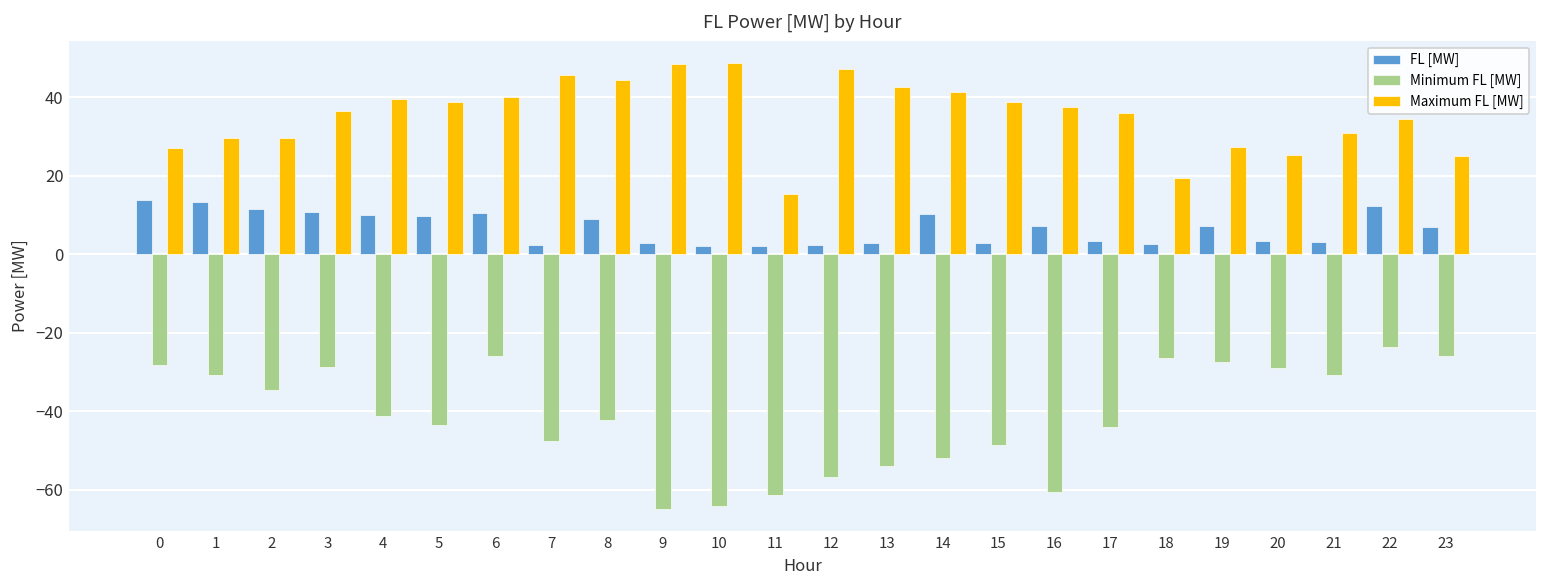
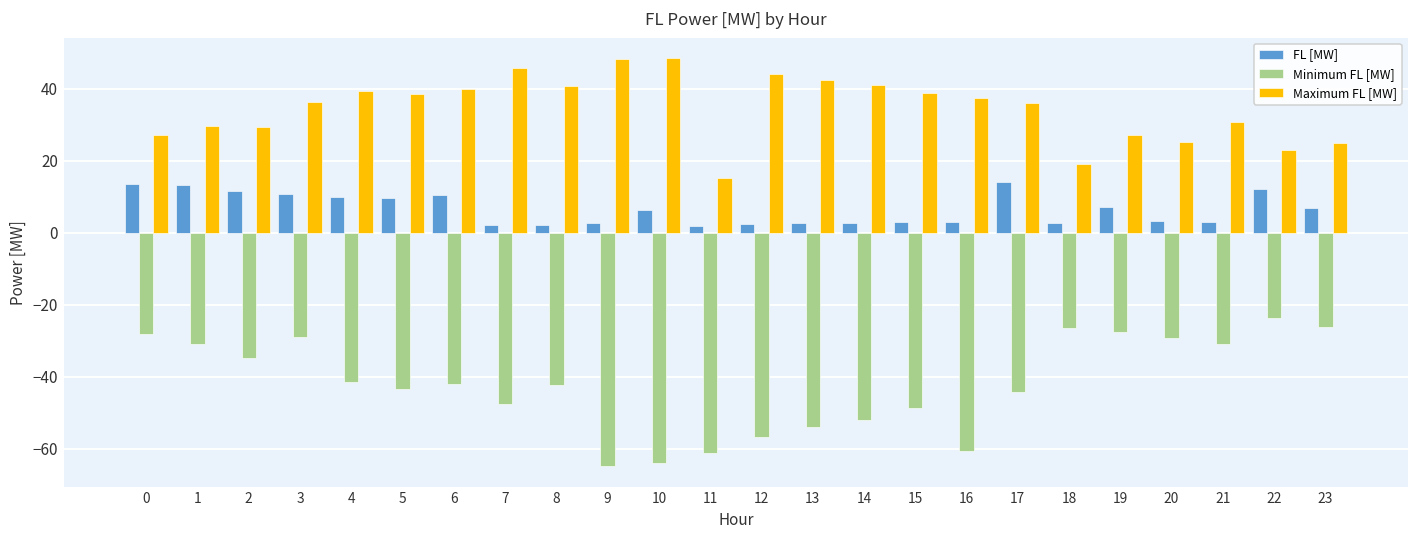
  {
    "FL [MW]": {
      "0": 14,
      "1": 13,
      "2": 12,
      "3": 11,
      "4": 10,
      "5": 10,
      "6": 10,
      "7": 2,
-     "8": 9,
+     "8": 2,
      "9": 3,
-     "10": 2,
+     "10": 6,
      "11": 2,
      "12": 2,
      "13": 3,
-     "14": 10,
+     "14": 3,
      "15": 3,
-     "16": 7,
-     "17": 3,
+     "16": 3,
+     "17": 14,
      "18": 3,
      "19": 7,
      "20": 3,
      "21": 3,
      "22": 12,
      "23": 7
    },
    "Minimum FL [MW]": {
      "0": -28,
      "1": -31,
      "2": -35,
      "3": -29,
      "4": -41,
      "5": -44,
-     "6": -26,
+     "6": -42,
      "7": -48,
      "8": -42,
      "9": -65,
      "10": -64,
      "11": -61,
      "12": -57,
      "13": -54,
      "14": -52,
      "15": -49,
      "16": -61,
      "17": -44,
      "18": -26,
      "19": -28,
      "20": -29,
      "21": -31,
      "22": -24,
      "23": -26
    },
    "Maximum FL [MW]": {
      "0": 27,
      "1": 30,
      "2": 30,
      "3": 36,
      "4": 40,
      "5": 39,
      "6": 40,
      "7": 46,
-     "8": 44,
+     "8": 41,
      "9": 48,
      "10": 49,
      "11": 15,
-     "12": 47,
+     "12": 44,
      "13": 42,
      "14": 41,
      "15": 39,
      "16": 37,
      "17": 36,
      "18": 19,
      "19": 27,
      "20": 25,
      "21": 31,
-     "22": 34,
+     "22": 23,
      "23": 25
    }
  }
